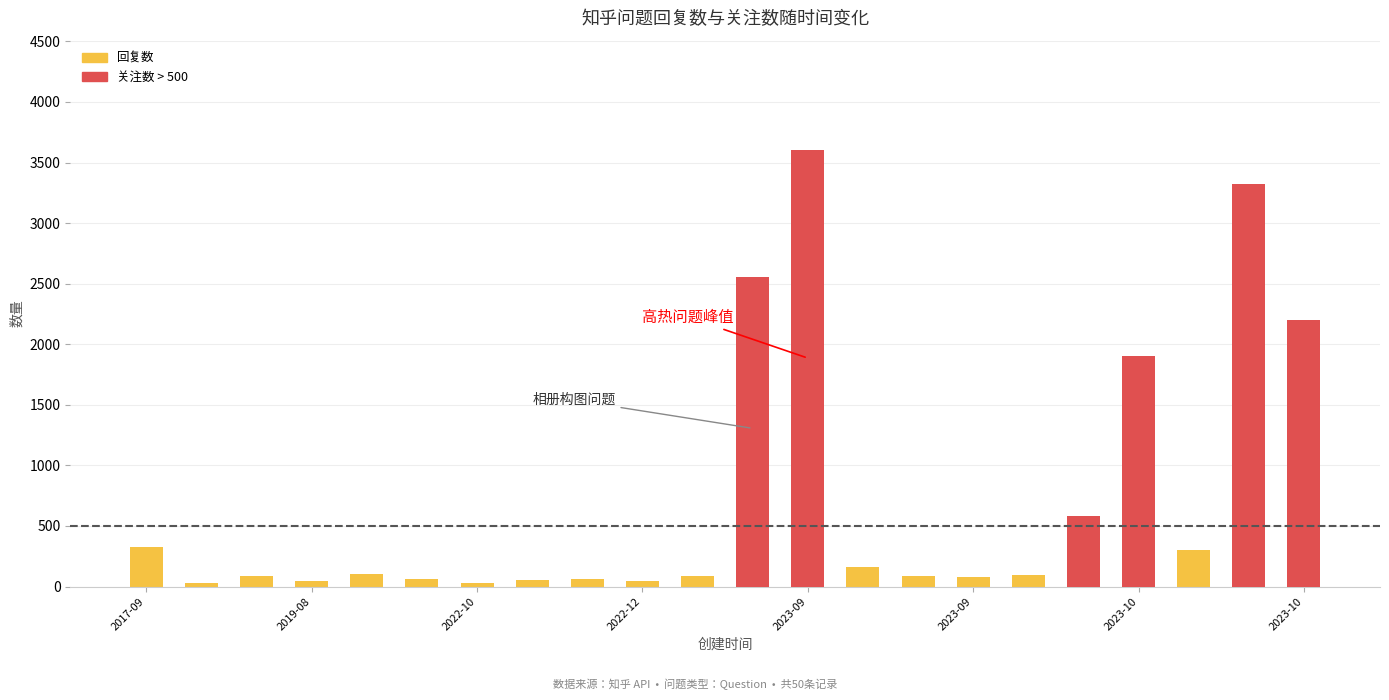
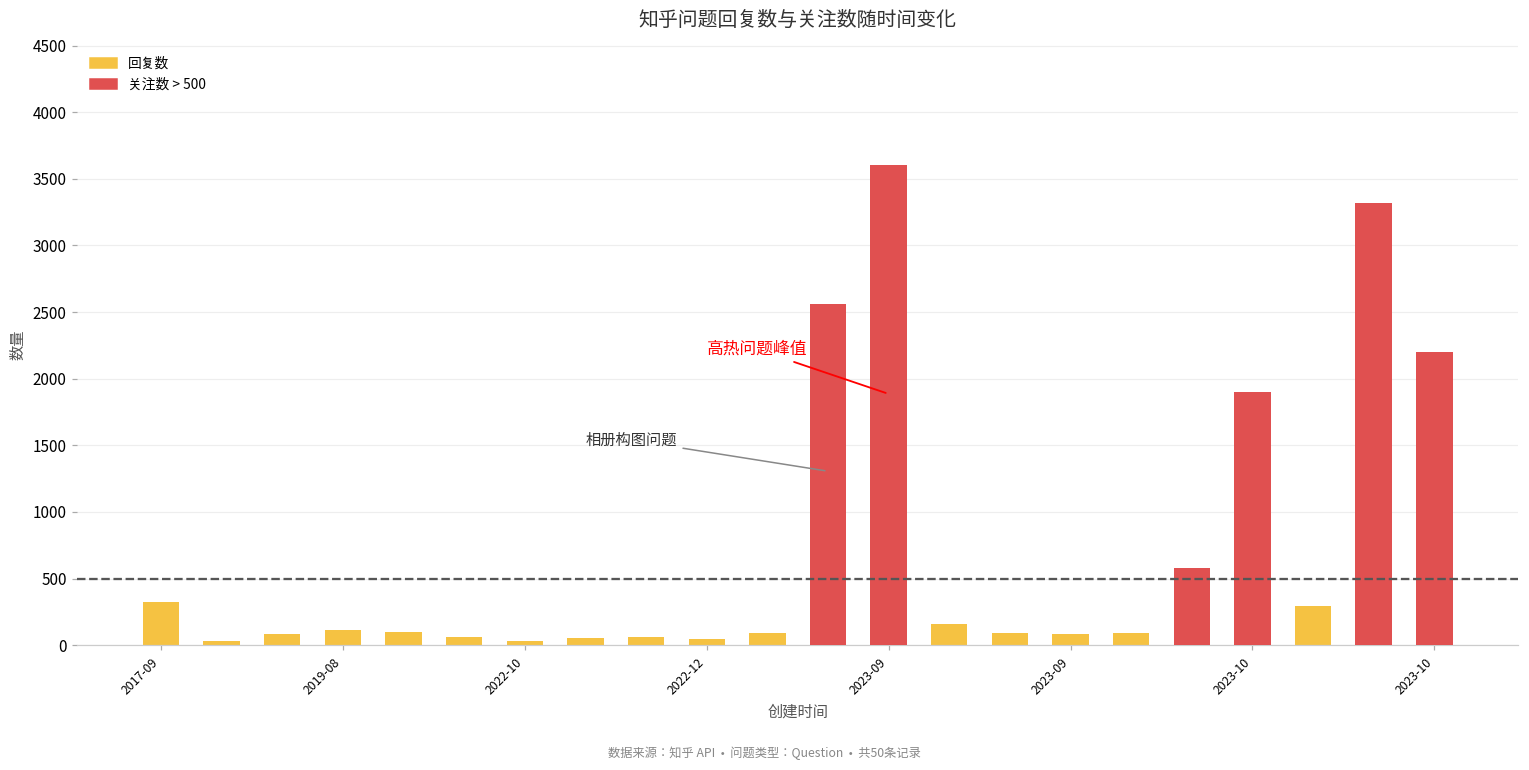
  {
    "回复数": {
      "2017-09": 330,
-     "2019-08": 50,
+     "2019-08": 120,
      "2022-10": 30,
      "2022-12": 50
    },
    "关注数 > 500": {
      "2017-09": 0,
      "2019-08": 0,
      "2022-10": 0,
      "2022-12": 0
    }
  }
